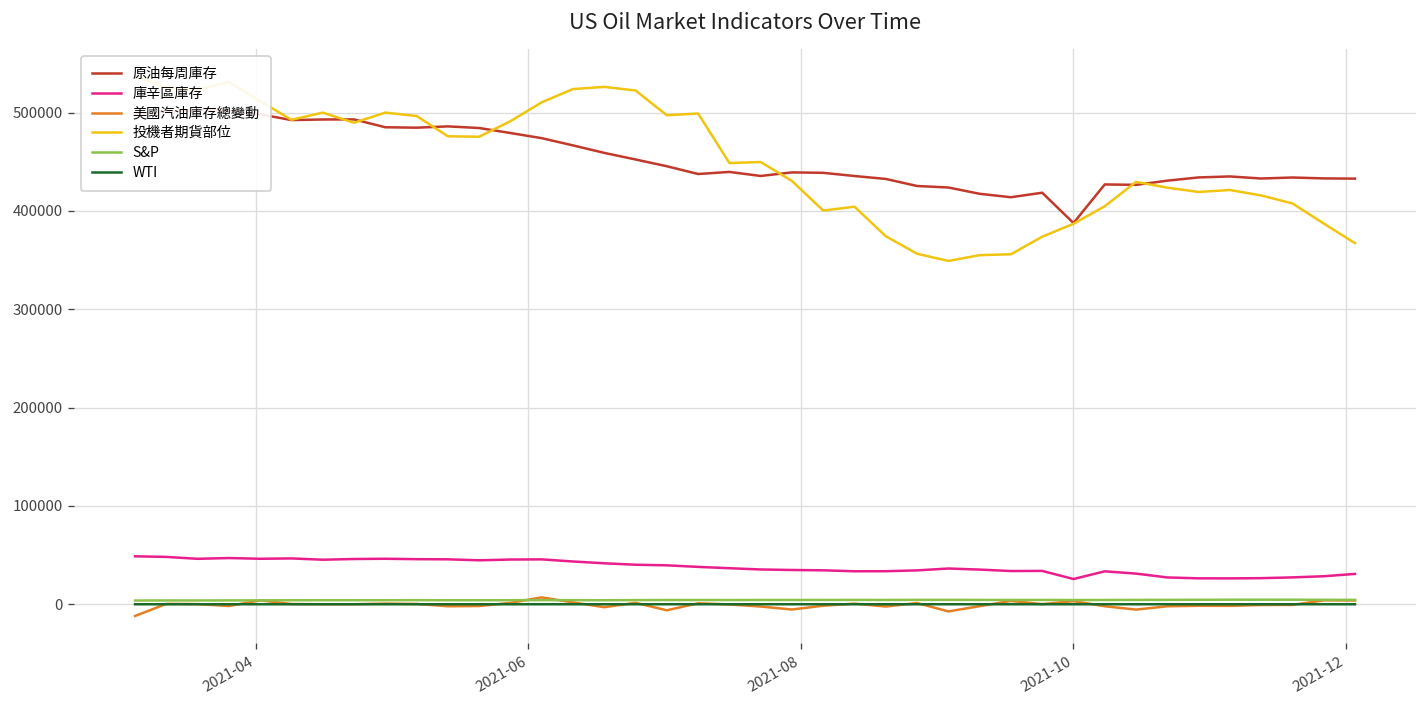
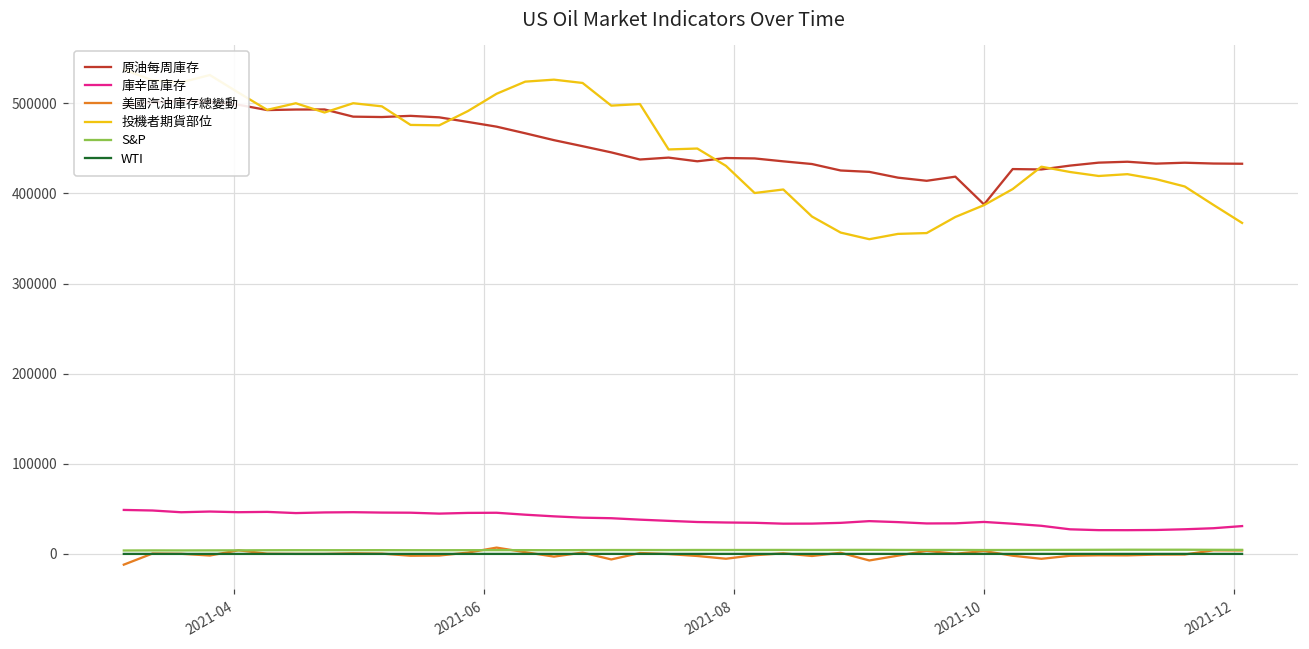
  {
    "庫辛區庫存": {
-     "2021-10": 30000
+     "2021-10": 40000
    },
    "WTI": {
      "2021-10": 0
    }
  }
